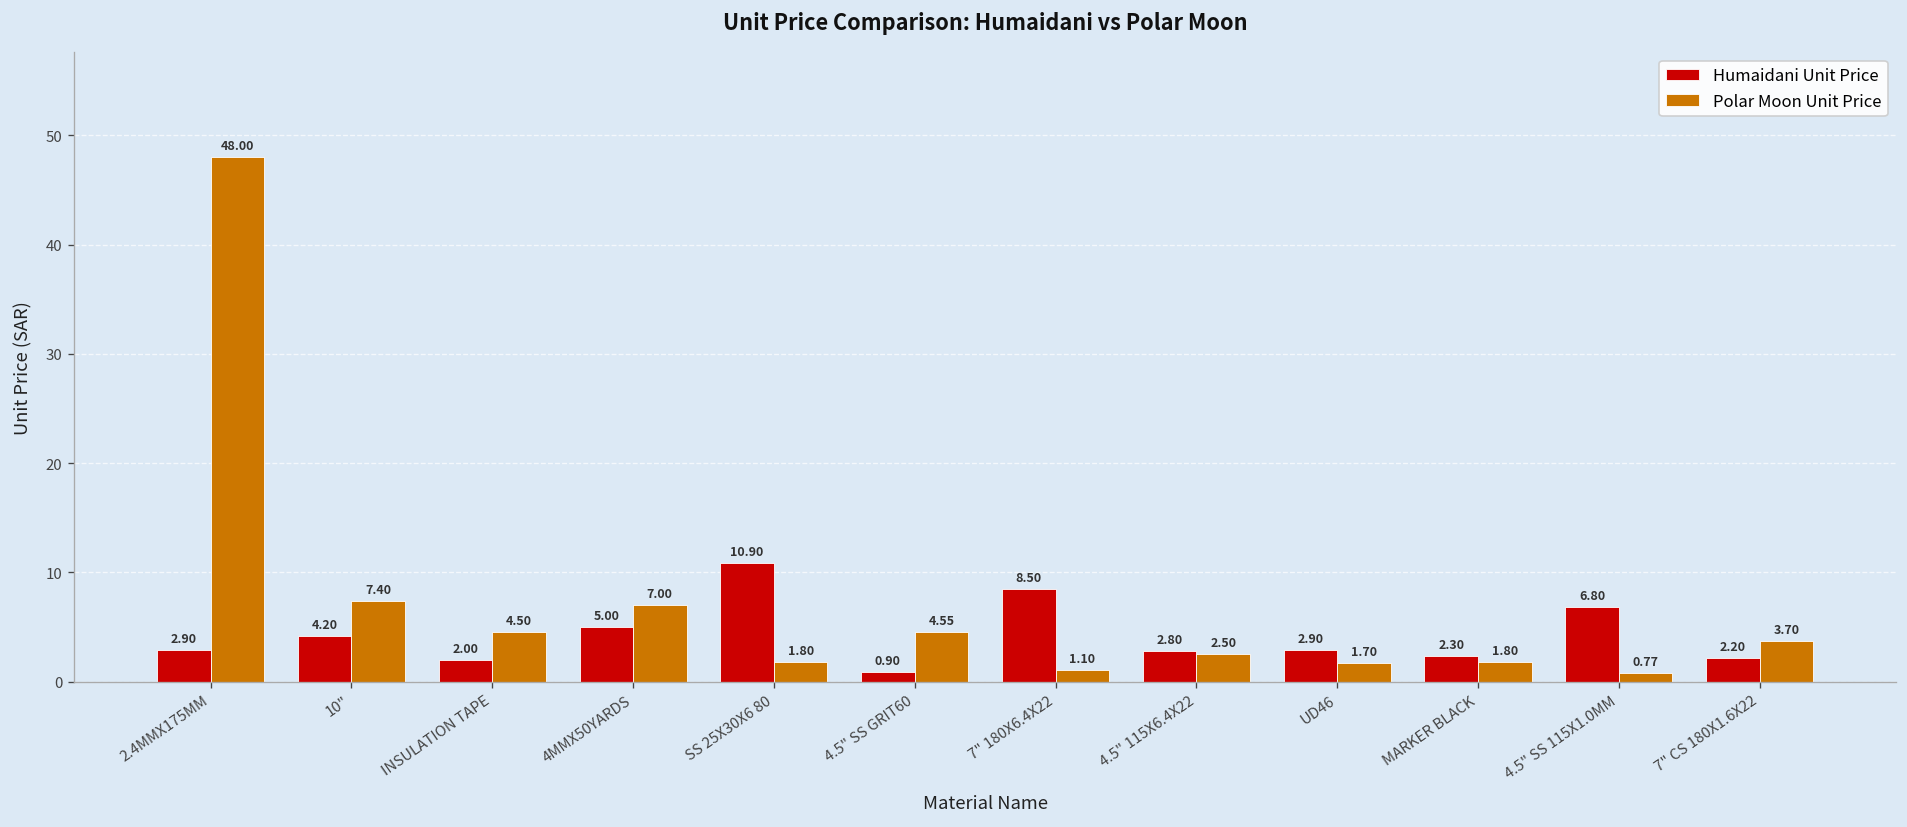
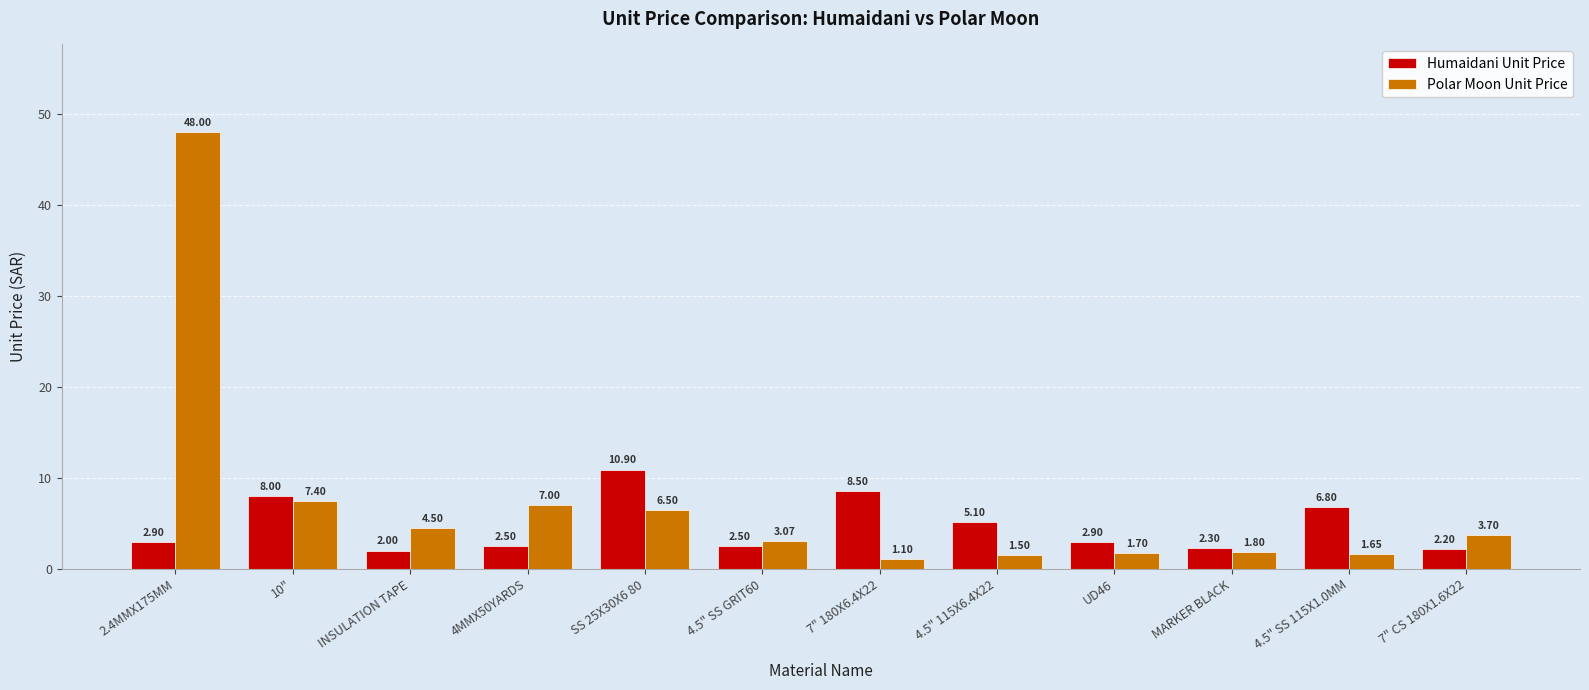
  {
    "Humaidani Unit Price": {
      "2.4MMX175MM": 2.90,
-     "10\"": 4.20,
+     "10\"": 8.00,
      "INSULATION TAPE": 2.00,
-     "4MMX50YARDS": 5.00,
+     "4MMX50YARDS": 2.50,
      "SS 25X30X6 80": 10.90,
-     "4.5\" SS GRIT60": 0.90,
+     "4.5\" SS GRIT60": 2.50,
      "7\" 180X6.4X22": 8.50,
-     "4.5\" 115X6.4X22": 2.80,
+     "4.5\" 115X6.4X22": 5.10,
      "UD46": 2.90,
      "MARKER BLACK": 2.30,
      "4.5\" SS 115X1.0MM": 6.80,
      "7\" CS 180X1.6X22": 2.20
    },
    "Polar Moon Unit Price": {
      "2.4MMX175MM": 48.00,
      "10\"": 7.40,
      "INSULATION TAPE": 4.50,
      "4MMX50YARDS": 7.00,
-     "SS 25X30X6 80": 1.80,
-     "4.5\" SS GRIT60": 4.55,
+     "SS 25X30X6 80": 6.50,
+     "4.5\" SS GRIT60": 3.07,
      "7\" 180X6.4X22": 1.10,
-     "4.5\" 115X6.4X22": 2.50,
+     "4.5\" 115X6.4X22": 1.50,
      "UD46": 1.70,
      "MARKER BLACK": 1.80,
-     "4.5\" SS 115X1.0MM": 0.77,
+     "4.5\" SS 115X1.0MM": 1.65,
      "7\" CS 180X1.6X22": 3.70
    }
  }
